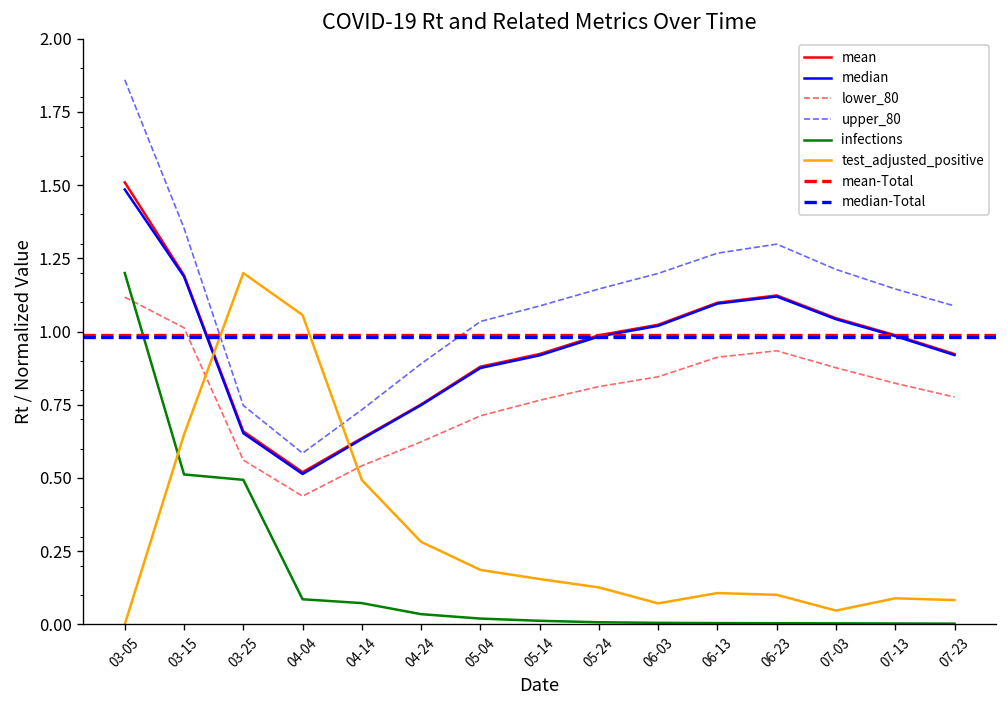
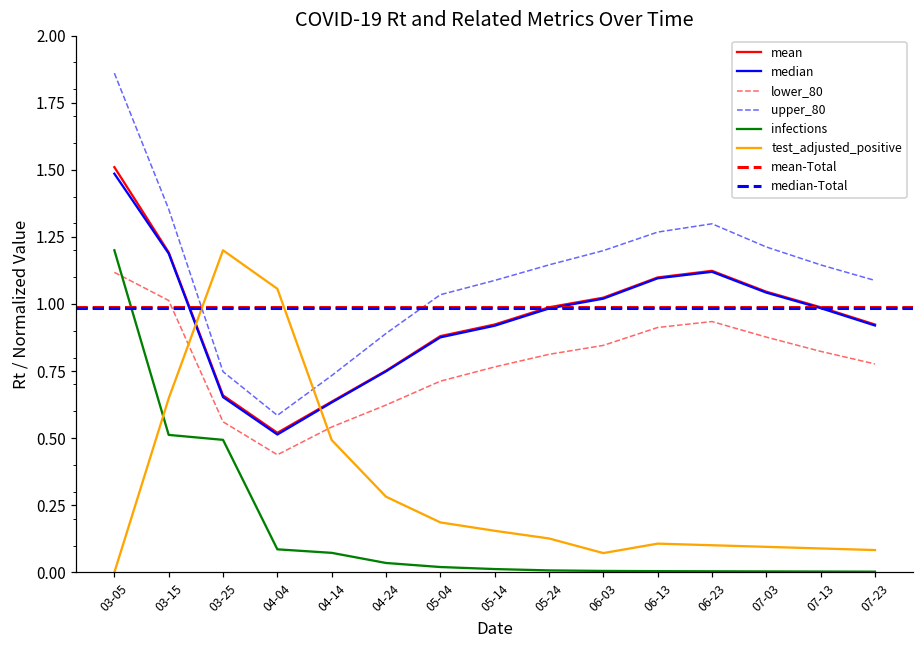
  {
    "infections": {
      "03-05": 1.20,
      "03-15": 0.51,
      "03-25": 0.49,
      "04-04": 0.09,
      "04-14": 0.07,
      "04-24": 0.03,
      "05-04": 0.02,
      "05-14": 0.01,
      "05-24": 0.01,
      "06-03": 0.01,
      "06-13": 0.00,
      "06-23": 0.00,
      "07-03": 0.00,
      "07-13": 0.00,
      "07-23": 0.00
    },
    "test_adjusted_positive": {
      "03-05": 0.00,
      "03-15": 0.65,
      "03-25": 1.20,
      "04-04": 1.06,
      "04-14": 0.49,
      "04-24": 0.28,
      "05-04": 0.19,
      "05-14": 0.15,
      "05-24": 0.13,
      "06-03": 0.07,
      "06-13": 0.11,
      "06-23": 0.10,
-     "07-03": 0.05,
+     "07-03": 0.10,
      "07-13": 0.09,
      "07-23": 0.08
    }
  }
